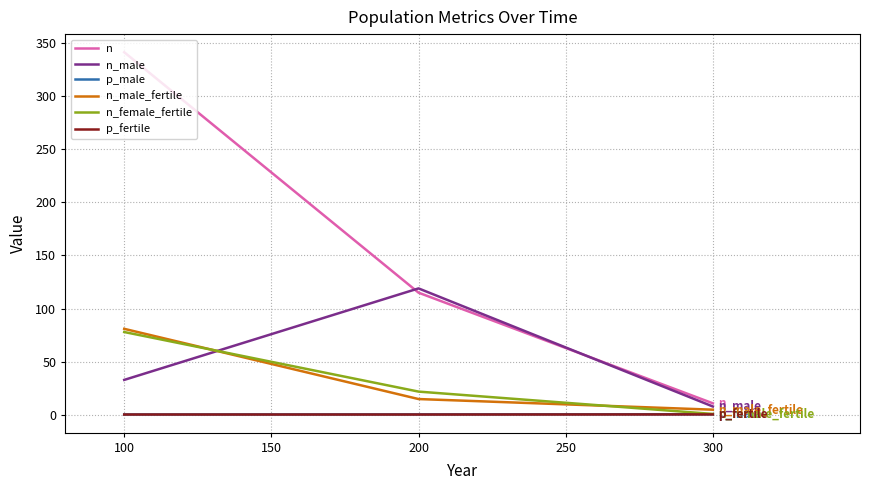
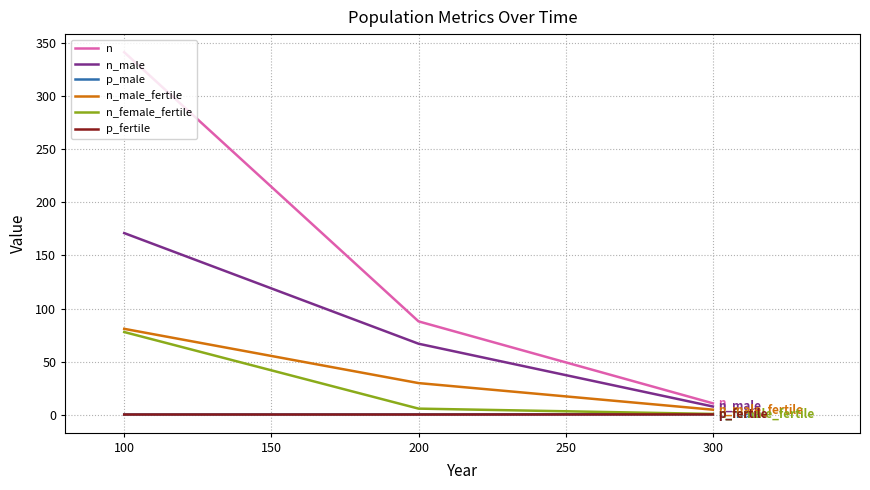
  {
    "n": {
-     "200": 115,
+     "200": 88,
      "300": 11
    },
    "n_male": {
-     "100": 33,
-     "200": 119,
+     "100": 171,
+     "200": 67,
      "300": 8
    },
    "n_male_fertile": {
      "100": 81,
-     "200": 15,
+     "200": 30,
      "300": 5
    },
    "n_female_fertile": {
      "100": 78,
-     "200": 22
+     "200": 6
    }
  }
